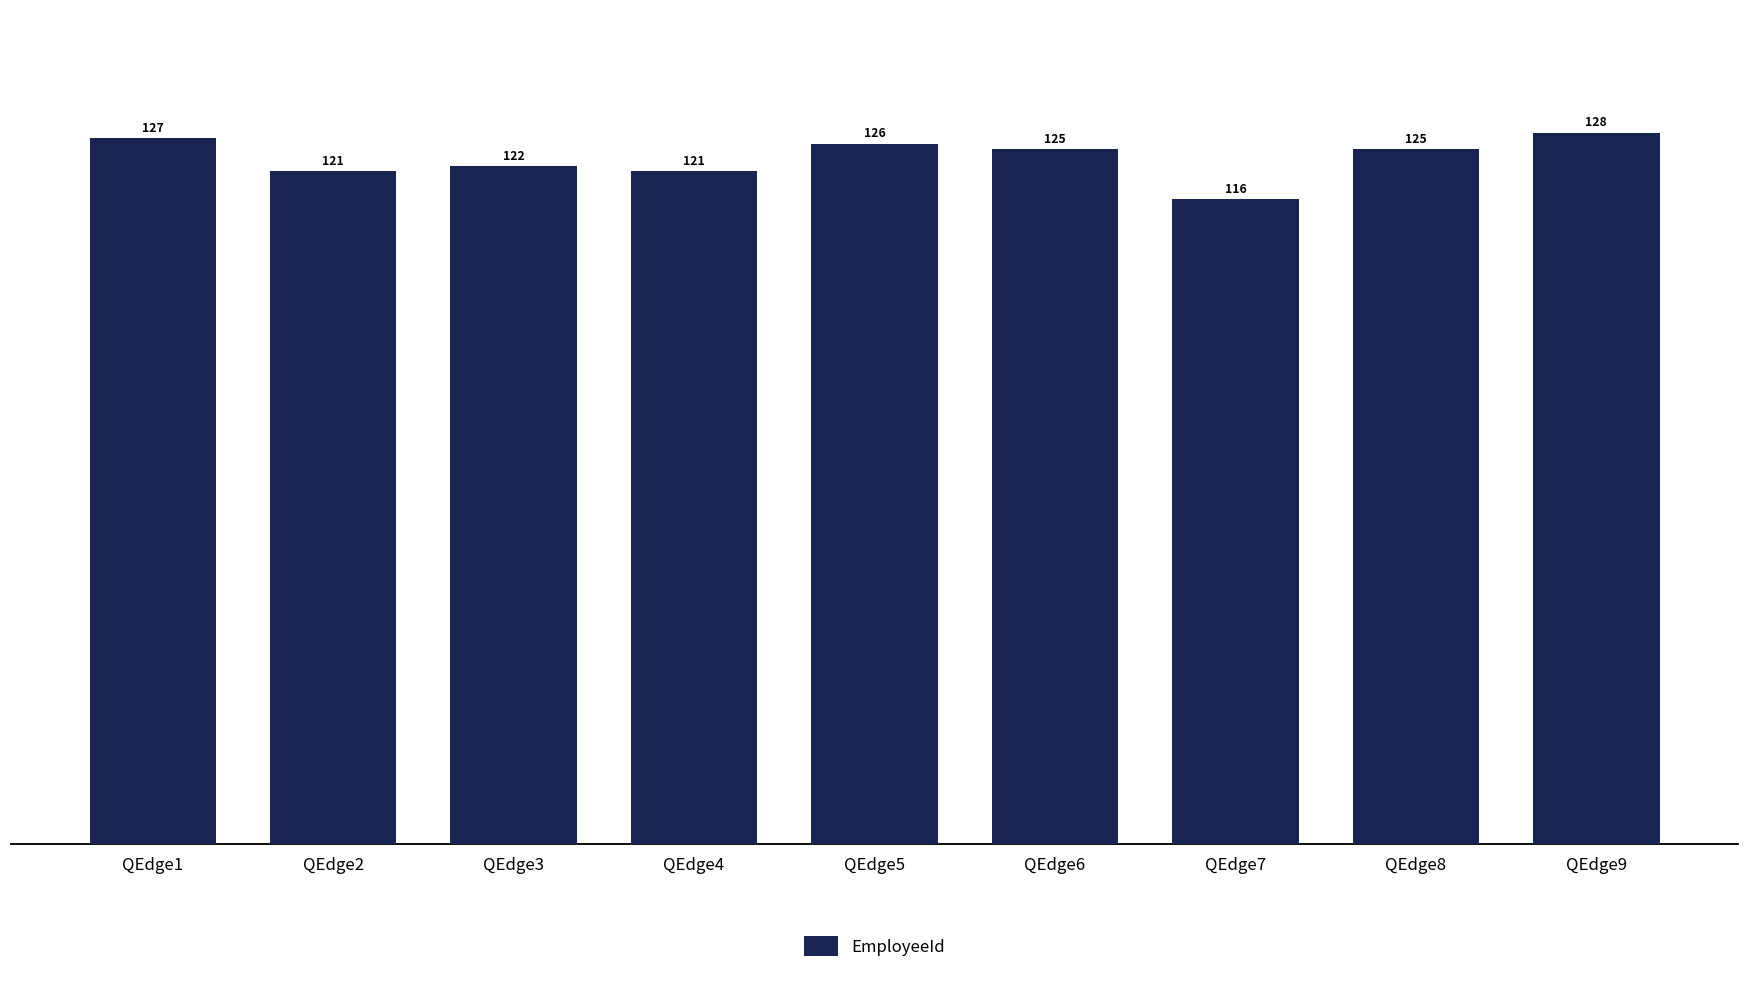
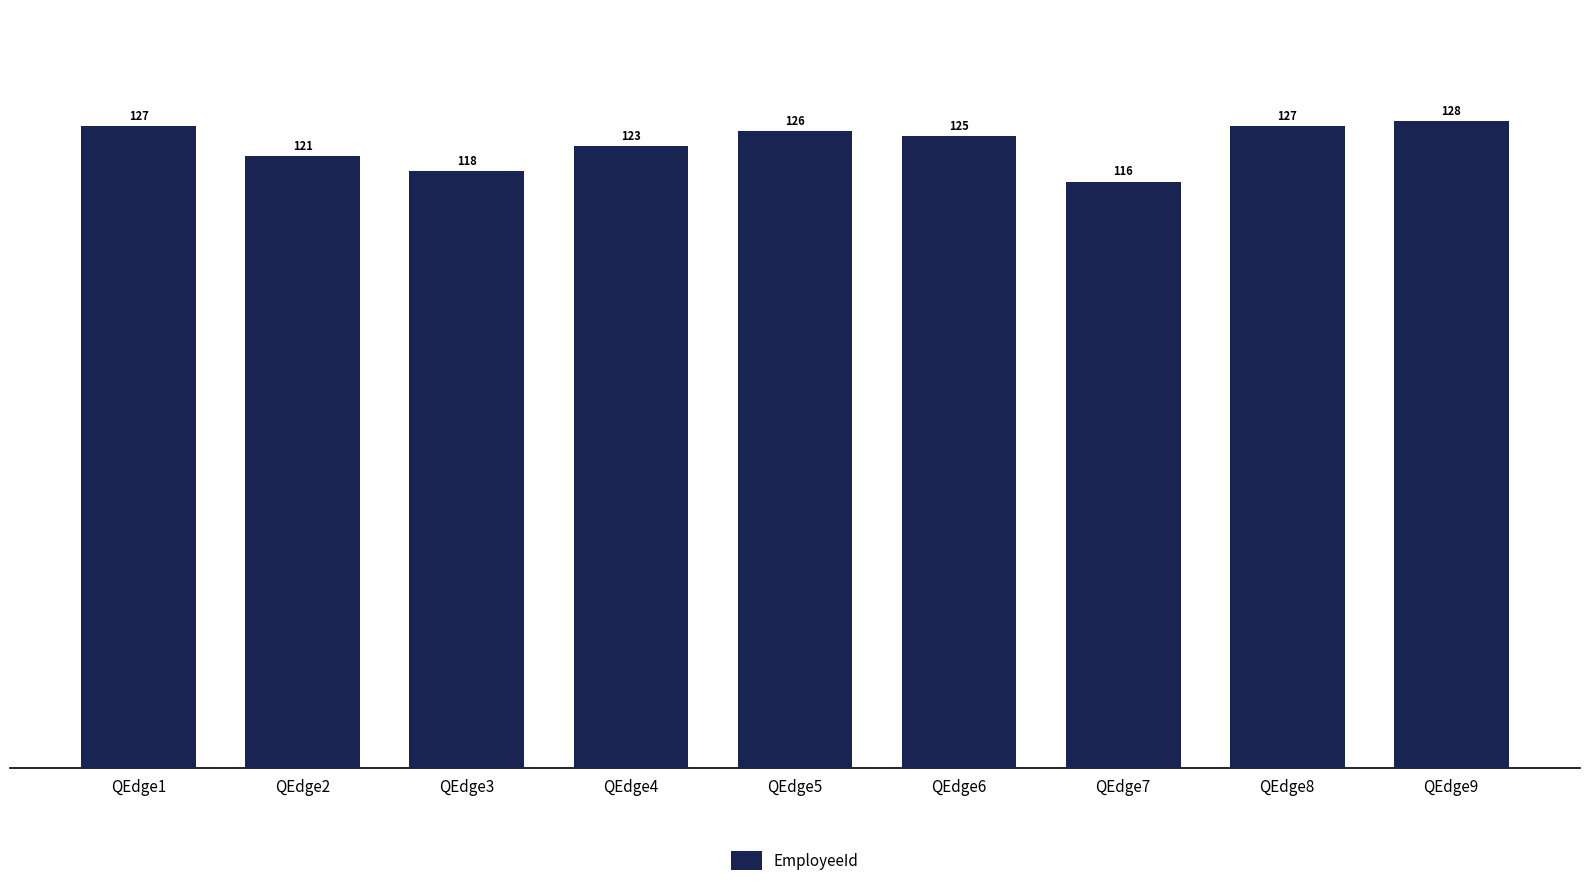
  {
    "QEdge1": 127,
    "QEdge2": 121,
-   "QEdge3": 122,
-   "QEdge4": 121,
+   "QEdge3": 118,
+   "QEdge4": 123,
    "QEdge5": 126,
    "QEdge6": 125,
    "QEdge7": 116,
-   "QEdge8": 125,
+   "QEdge8": 127,
    "QEdge9": 128
  }
